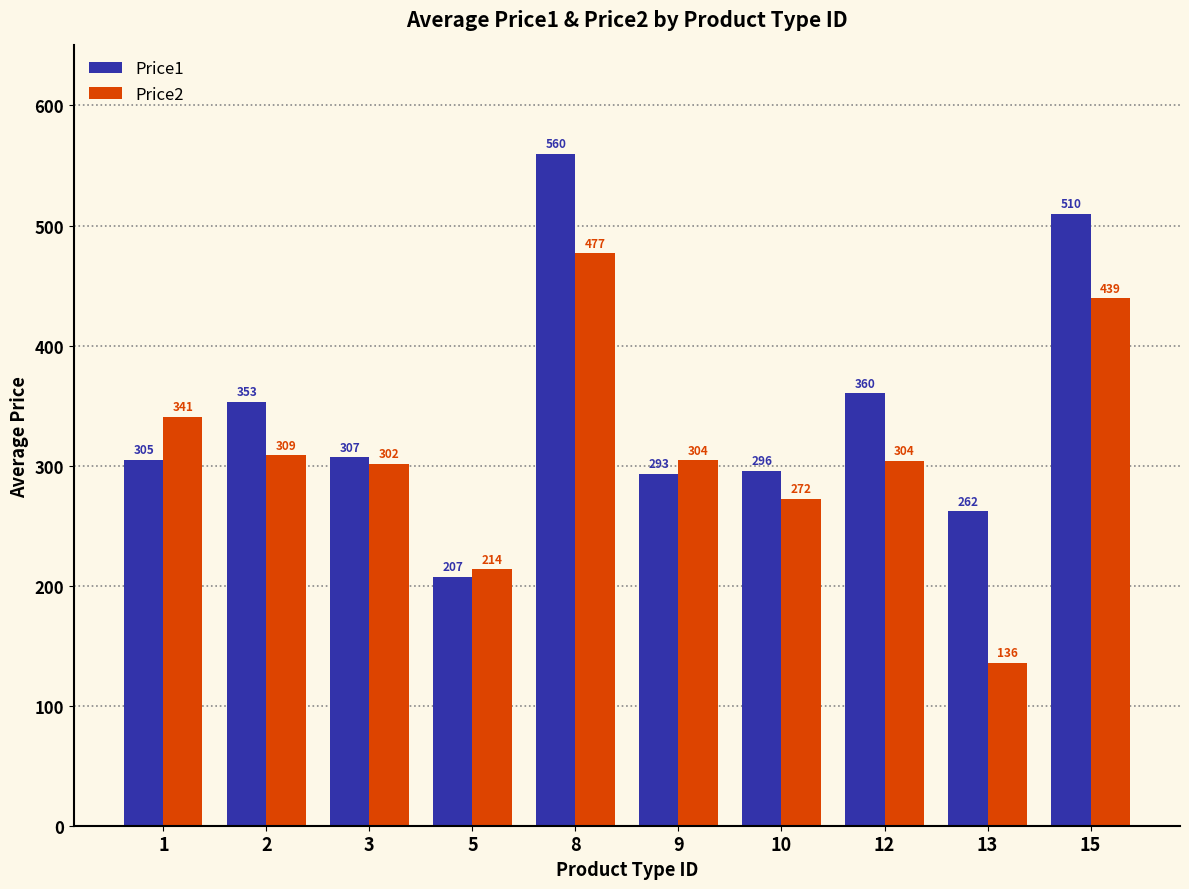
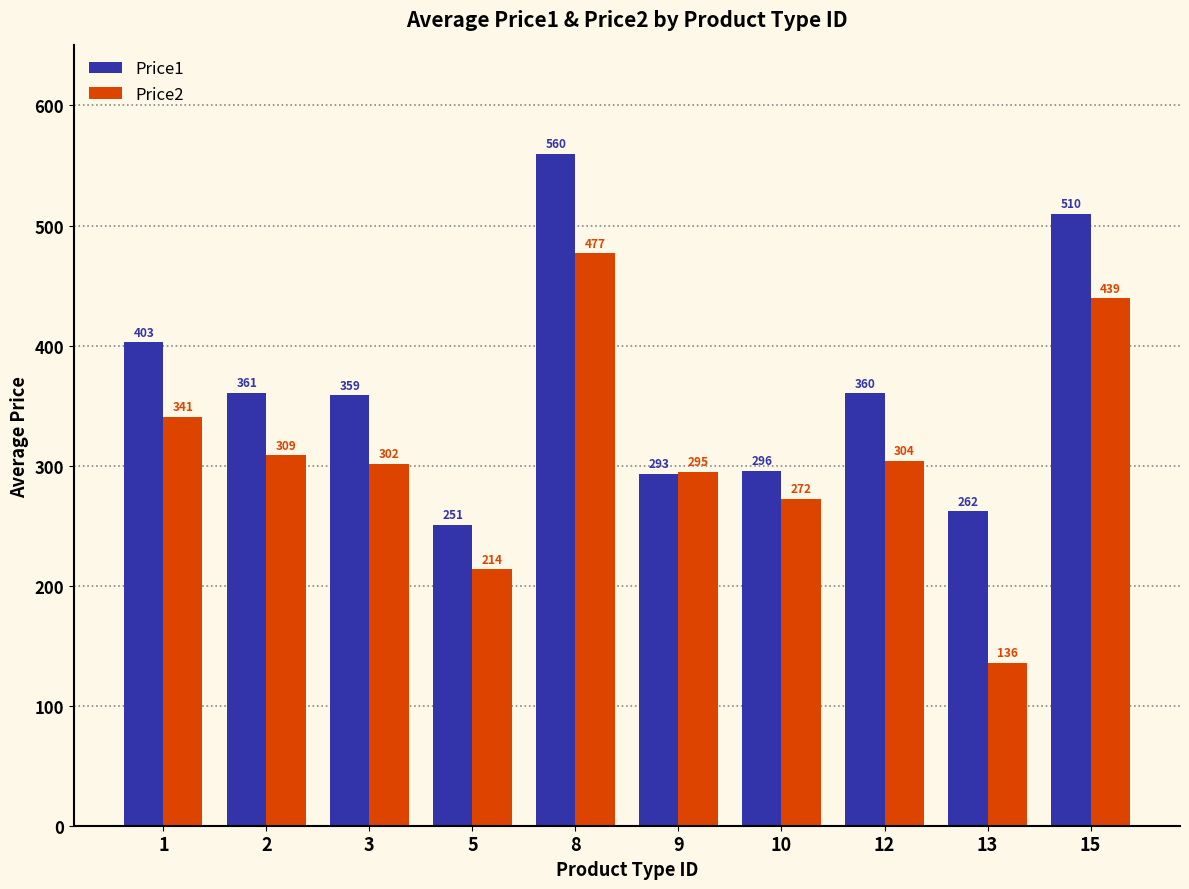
  {
    "Price1": {
-     "1": 305,
-     "2": 353,
-     "3": 307,
-     "5": 207,
+     "1": 403,
+     "2": 361,
+     "3": 359,
+     "5": 251,
      "8": 560,
      "9": 293,
      "10": 296,
      "12": 360,
      "13": 262,
      "15": 510
    },
    "Price2": {
      "1": 341,
      "2": 309,
      "3": 302,
      "5": 214,
      "8": 477,
-     "9": 304,
+     "9": 295,
      "10": 272,
      "12": 304,
      "13": 136,
      "15": 439
    }
  }
